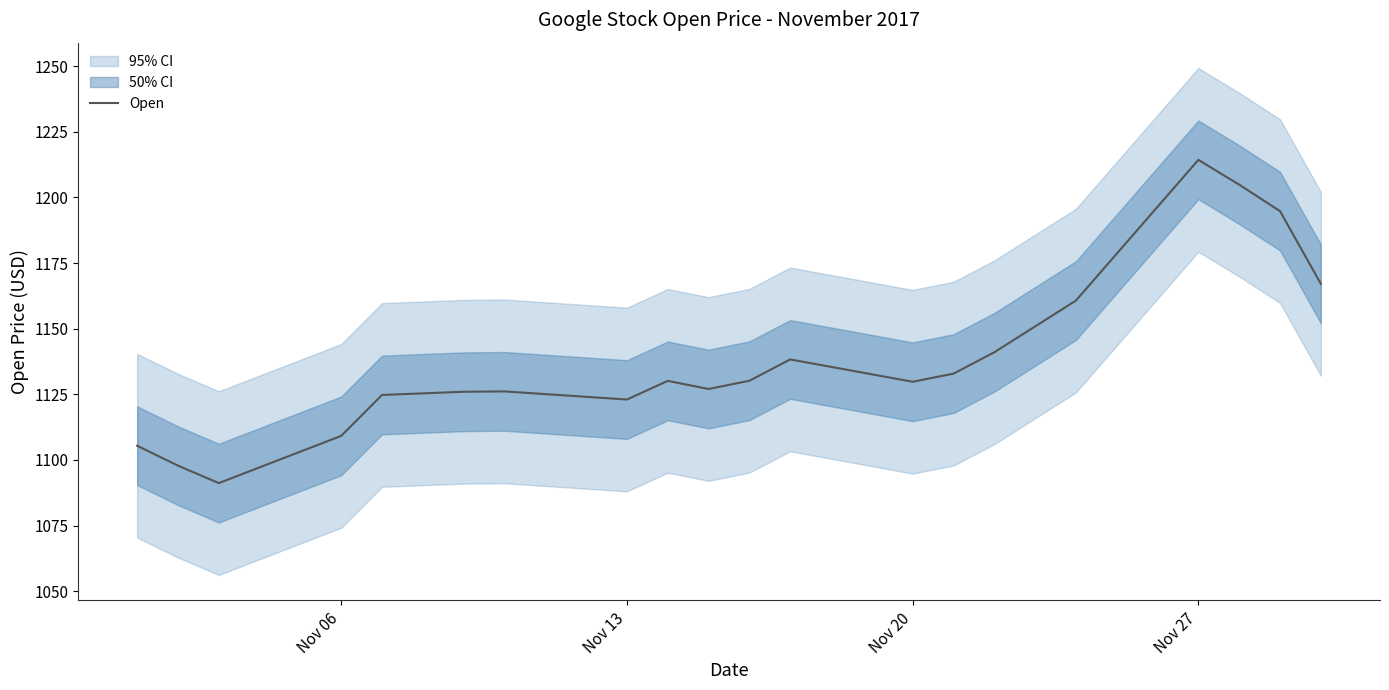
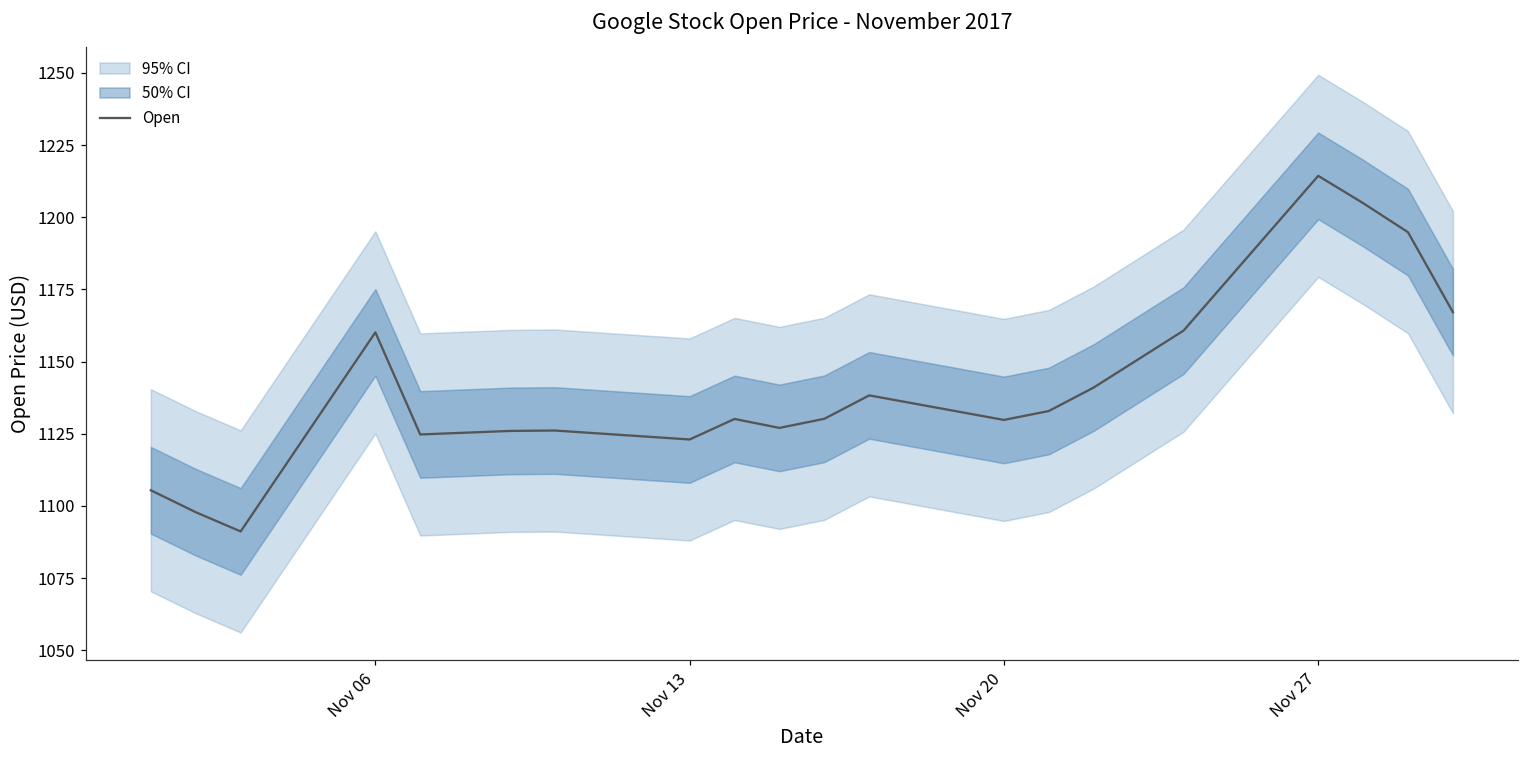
  {
    "Open": {
-     "Nov 06": 1109,
+     "Nov 06": 1160,
      "Nov 13": 1123,
      "Nov 20": 1130,
      "Nov 27": 1214
    }
  }
